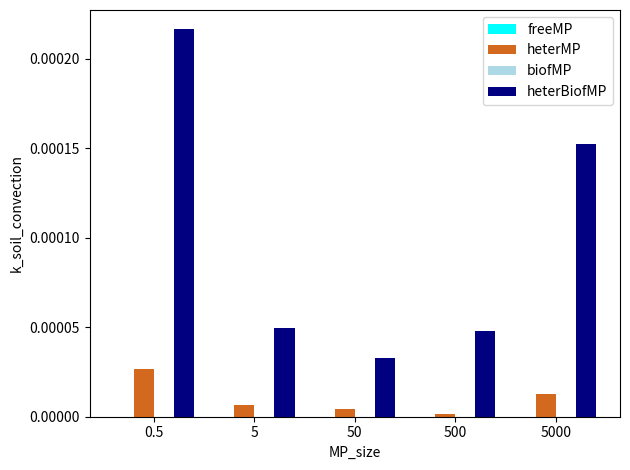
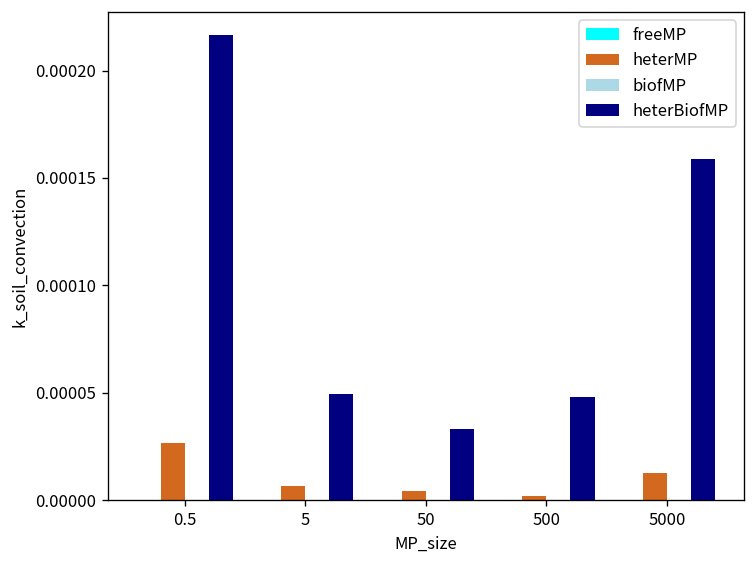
  {
    "heterMP": {
      "0.5": 0.000026,
      "5": 0.000006,
      "50": 0.000004,
      "500": 0.000002,
      "5000": 0.000013
    },
    "heterBiofMP": {
      "0.5": 0.000216,
      "5": 0.000050,
      "50": 0.000033,
      "500": 0.000048,
-     "5000": 0.000152
+     "5000": 0.000159
    }
  }
